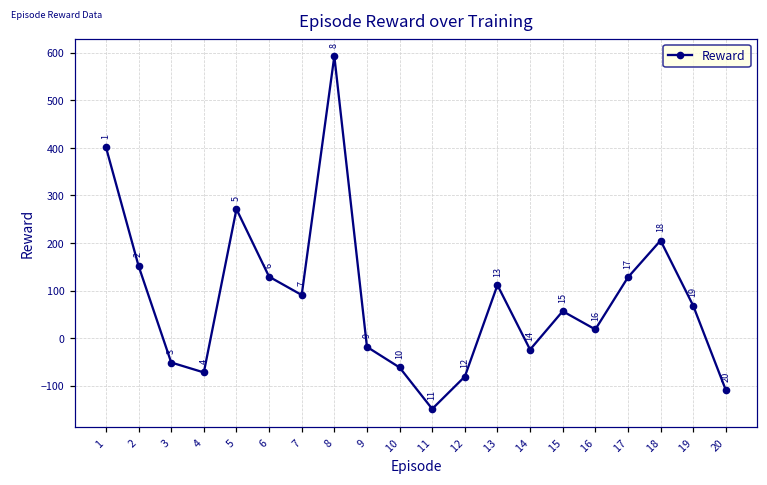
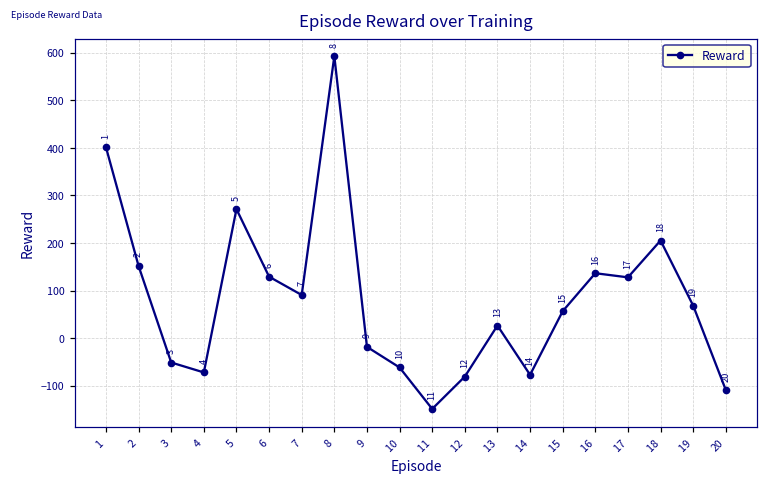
  {
-   "13": 110,
-   "14": -20,
-   "16": 20
+   "13": 30,
+   "14": -80,
+   "16": 140
  }
